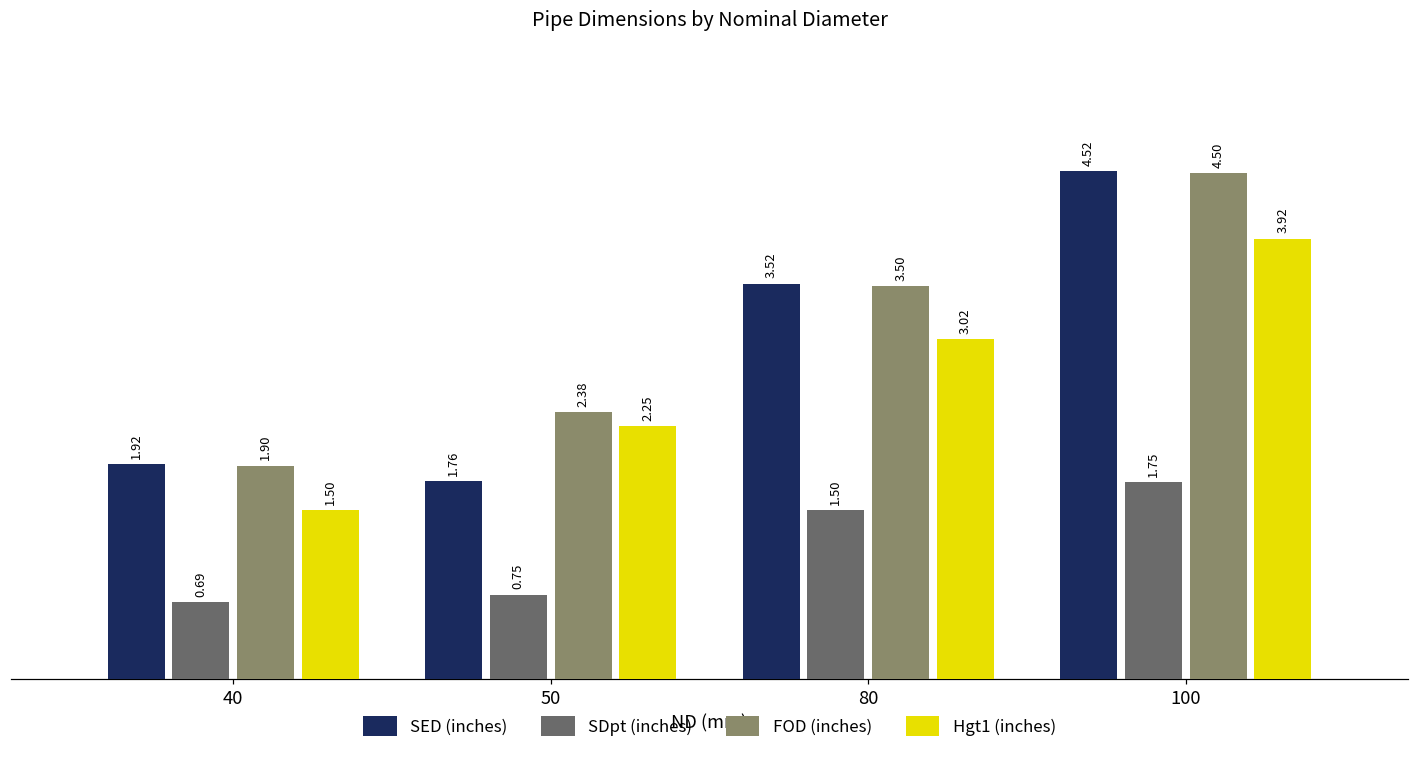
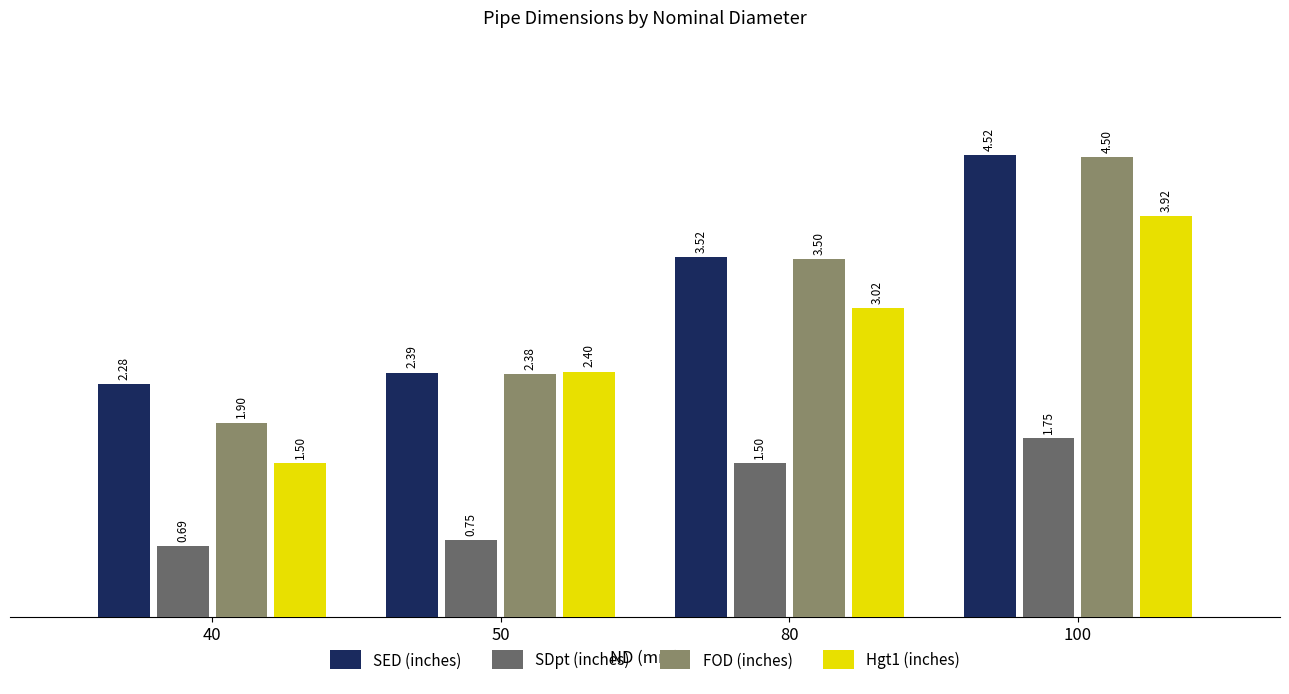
  {
    "SED (inches)": {
-     "40": 1.92,
-     "50": 1.76,
+     "40": 2.28,
+     "50": 2.39,
      "80": 3.52,
      "100": 4.52
    },
    "Hgt1 (inches)": {
      "40": 1.50,
-     "50": 2.25,
+     "50": 2.40,
      "80": 3.02,
      "100": 3.92
    }
  }
